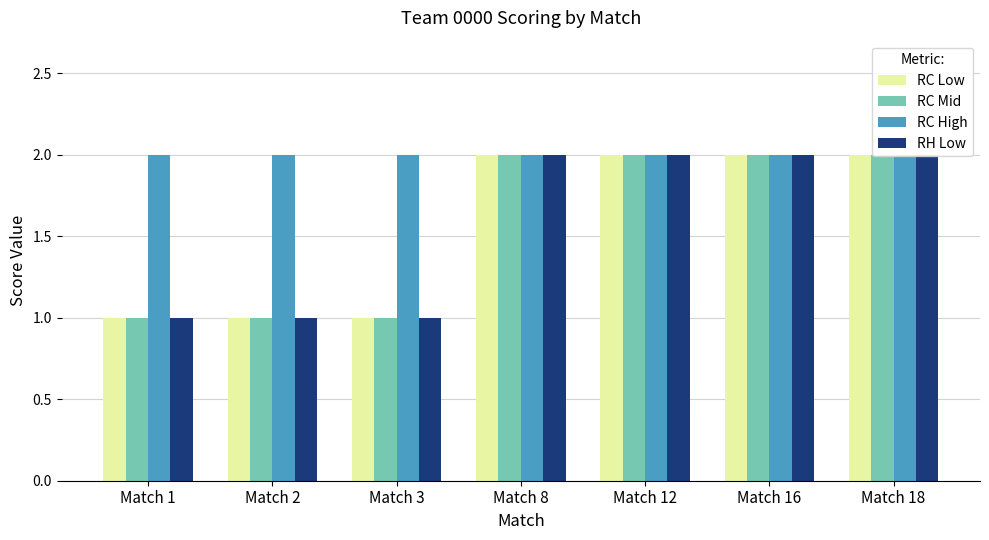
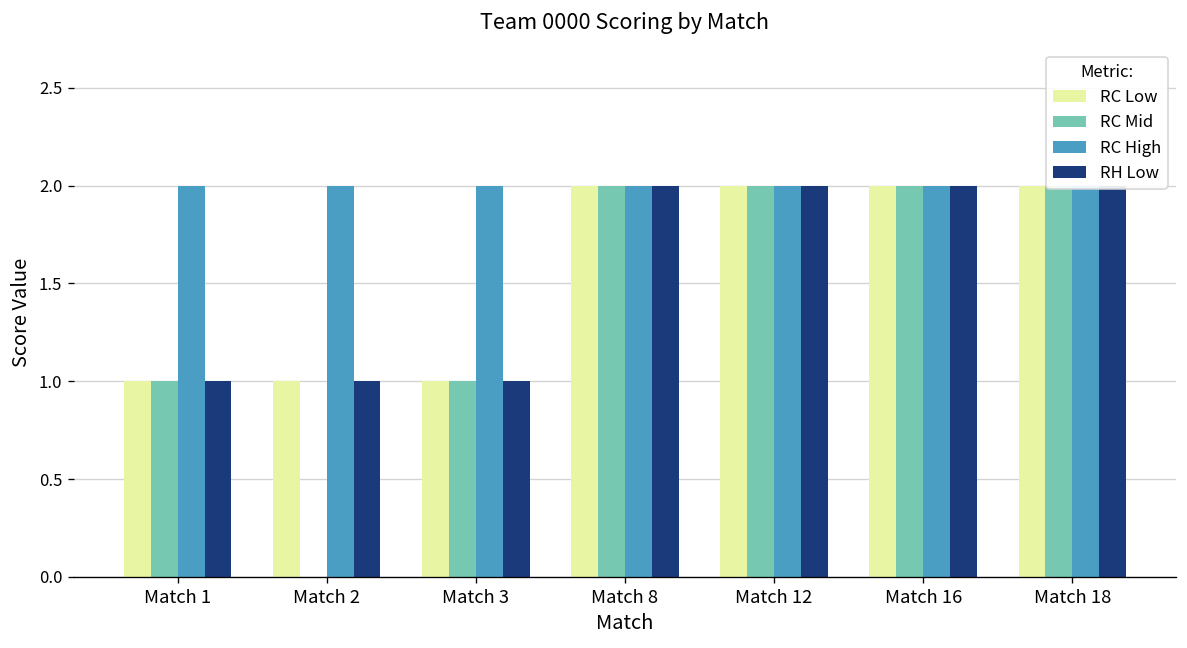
  {
    "RC Low": {
      "Match 1": 1,
      "Match 2": 1,
      "Match 3": 1,
      "Match 8": 2,
      "Match 12": 2,
      "Match 16": 2,
      "Match 18": 2
    },
    "RC Mid": {
      "Match 1": 1,
-     "Match 2": 1,
+     "Match 2": 0,
      "Match 3": 1,
      "Match 8": 2,
      "Match 12": 2,
      "Match 16": 2
    },
    "RC High": {
      "Match 1": 2,
      "Match 2": 2,
      "Match 3": 2,
      "Match 8": 2,
      "Match 12": 2,
      "Match 16": 2
    },
    "RH Low": {
      "Match 1": 1,
      "Match 2": 1,
      "Match 3": 1,
      "Match 8": 2,
      "Match 12": 2,
      "Match 16": 2
    }
  }
